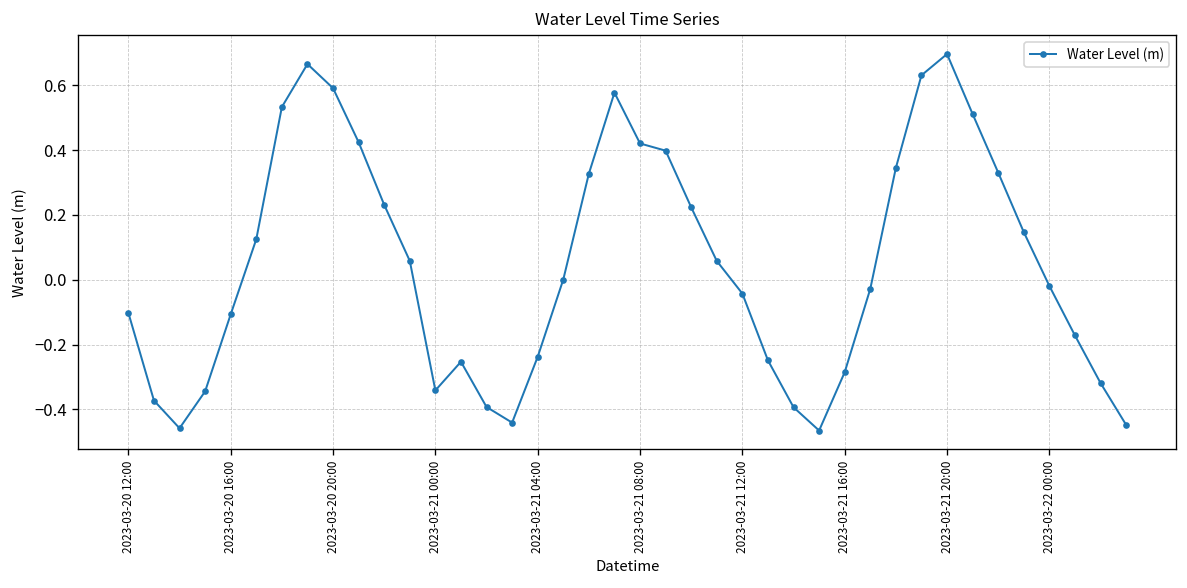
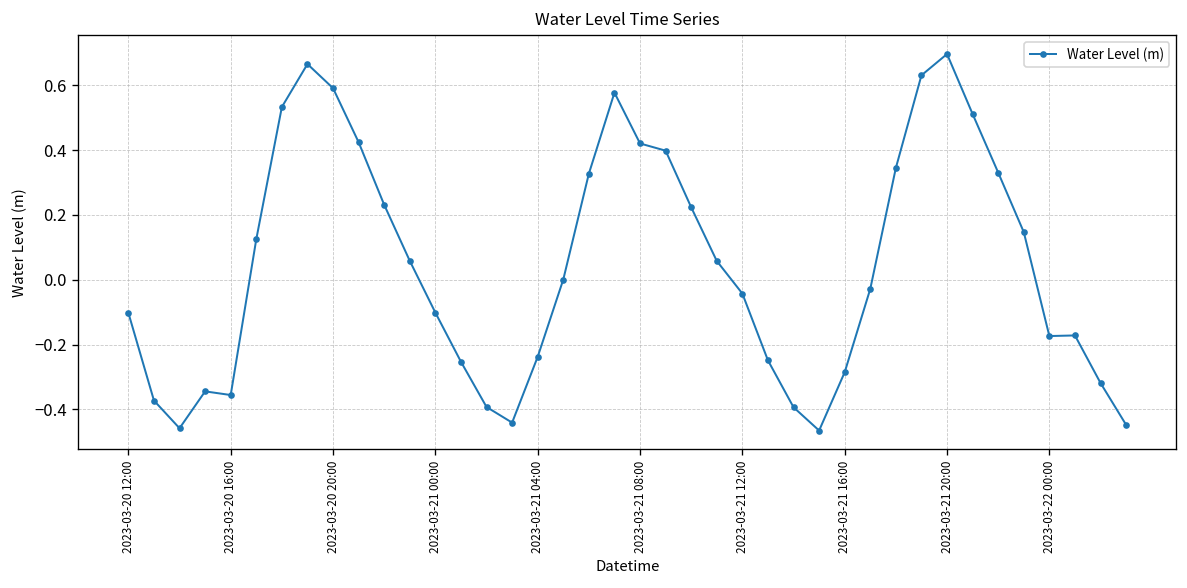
  {
    "2023-03-20 12:00": -0.10,
-   "2023-03-20 16:00": -0.11,
+   "2023-03-20 16:00": -0.36,
    "2023-03-20 20:00": 0.59,
-   "2023-03-21 00:00": -0.34,
+   "2023-03-21 00:00": -0.10,
    "2023-03-21 04:00": -0.24,
    "2023-03-21 08:00": 0.42,
    "2023-03-21 12:00": -0.04,
    "2023-03-21 16:00": -0.29,
    "2023-03-21 20:00": 0.70,
-   "2023-03-22 00:00": -0.02
+   "2023-03-22 00:00": -0.17
  }
